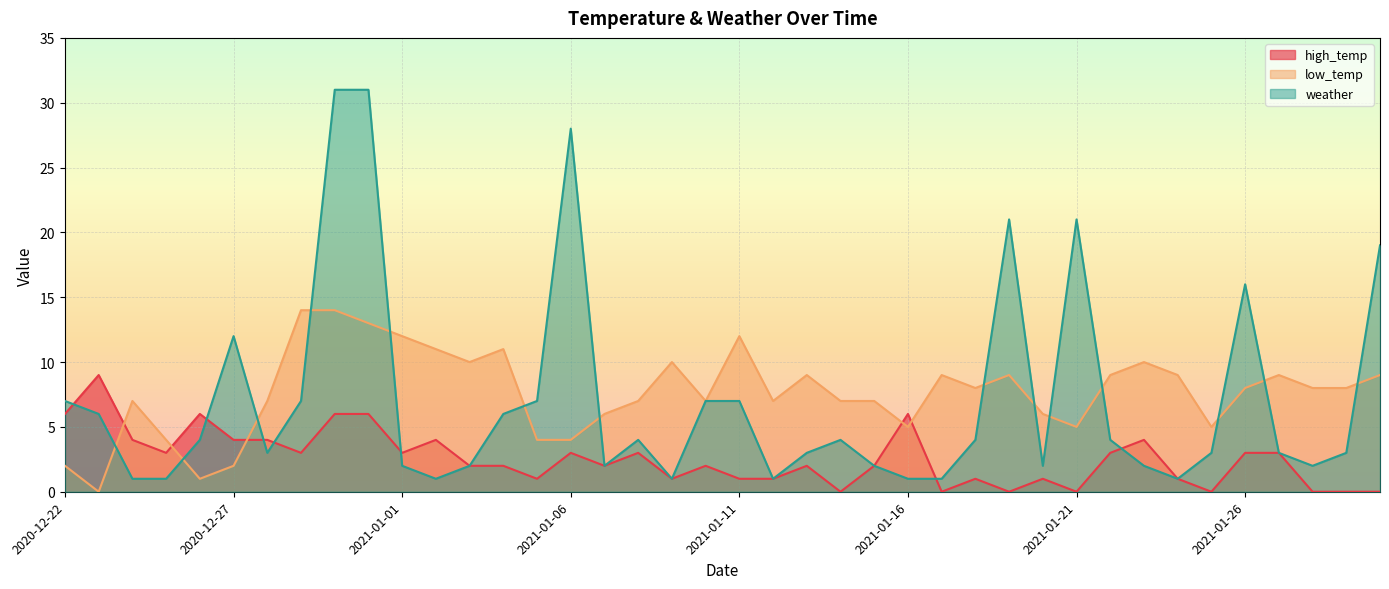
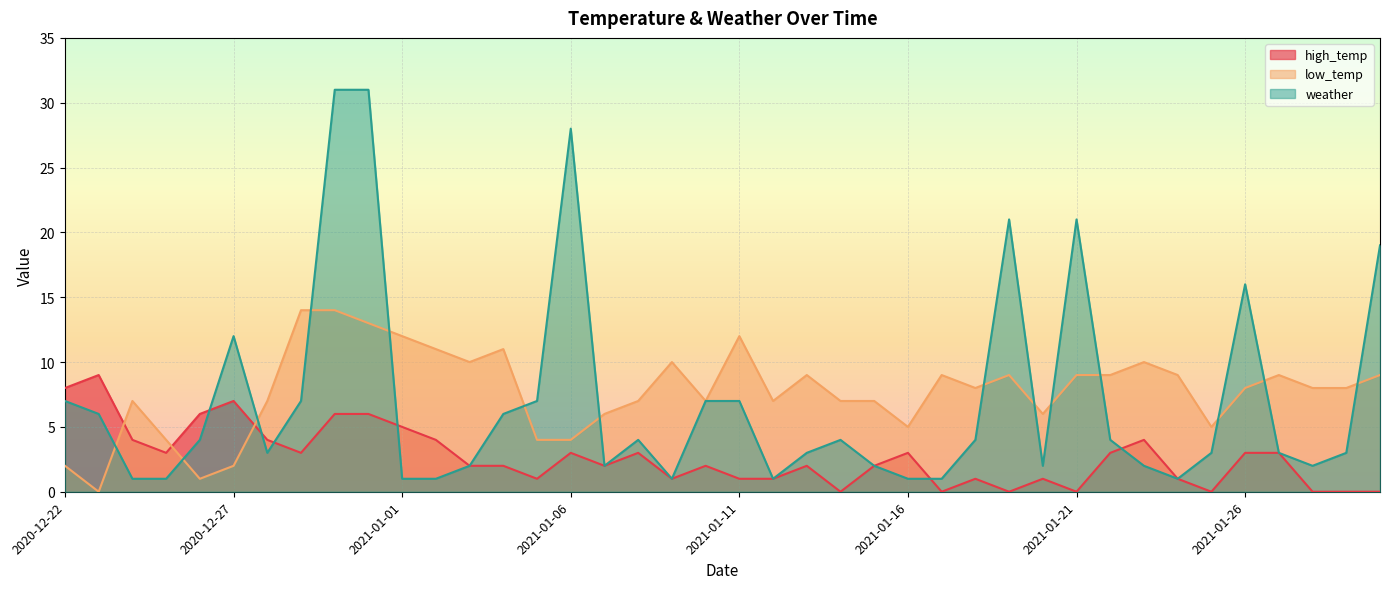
  {
    "high_temp": {
-     "2020-12-22": 6,
-     "2020-12-27": 4,
-     "2021-01-01": 3,
+     "2020-12-22": 8,
+     "2020-12-27": 7,
+     "2021-01-01": 5,
      "2021-01-06": 3,
      "2021-01-11": 1,
-     "2021-01-16": 6,
+     "2021-01-16": 3,
      "2021-01-21": 0,
      "2021-01-26": 3
    },
    "low_temp": {
      "2020-12-22": 2,
      "2020-12-27": 2,
      "2021-01-01": 12,
      "2021-01-06": 4,
      "2021-01-11": 12,
      "2021-01-16": 5,
-     "2021-01-21": 5,
+     "2021-01-21": 9,
      "2021-01-26": 8
    },
    "weather": {
      "2020-12-22": 7,
      "2020-12-27": 12,
-     "2021-01-01": 2,
+     "2021-01-01": 1,
      "2021-01-06": 28,
      "2021-01-11": 7,
      "2021-01-16": 1,
      "2021-01-21": 21,
      "2021-01-26": 16
    }
  }
